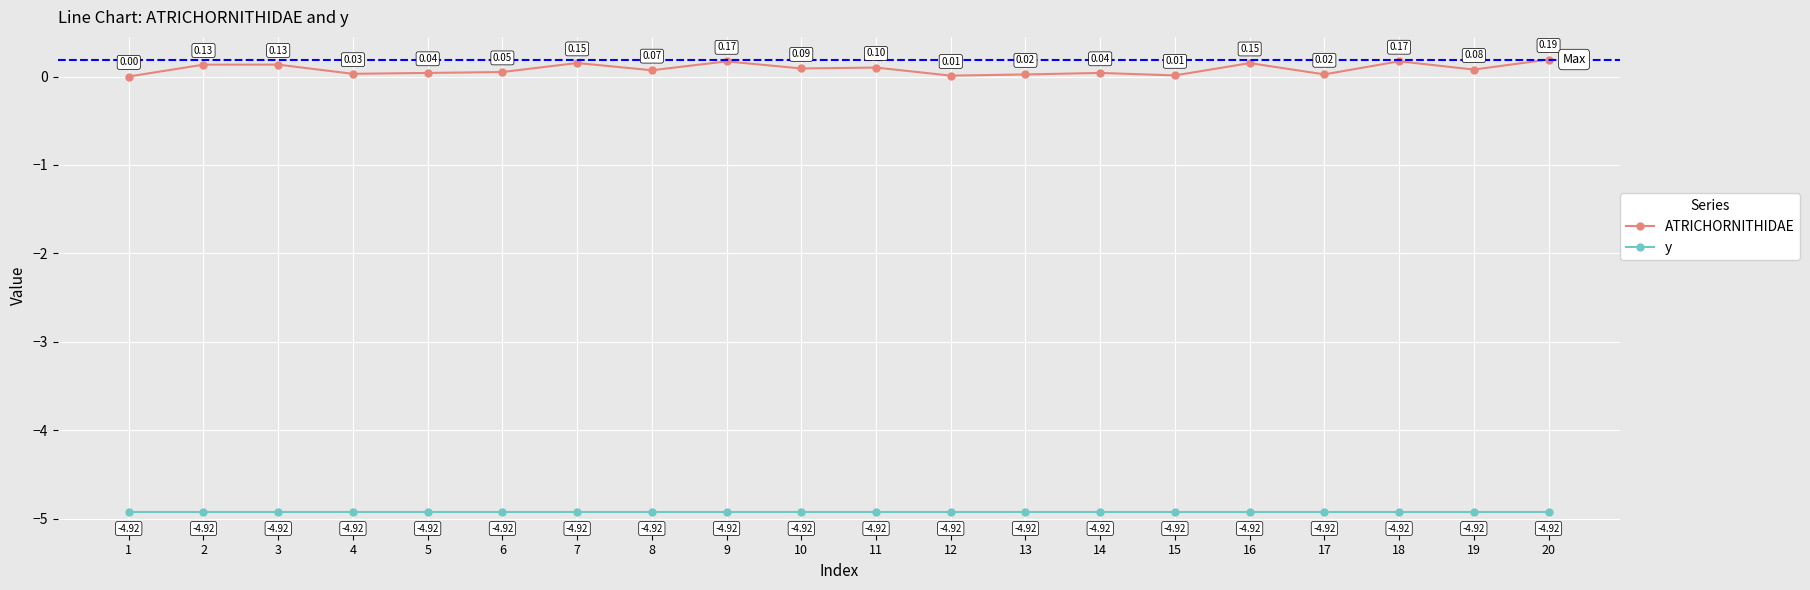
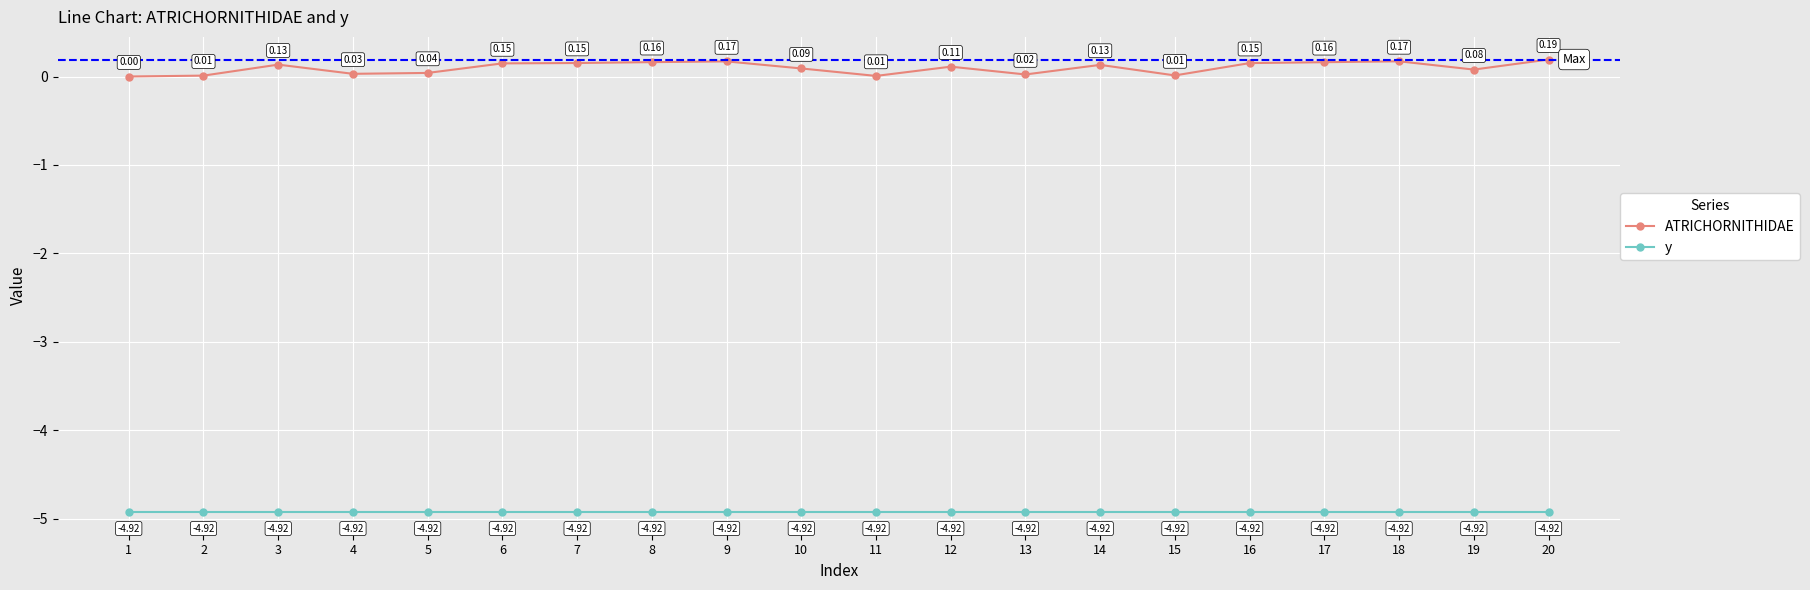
  {
    "ATRICHORNITHIDAE": {
-     "2": 0.13,
-     "6": 0.05,
-     "8": 0.07,
-     "11": 0.10,
-     "12": 0.01,
-     "14": 0.04,
-     "17": 0.02
+     "2": 0.01,
+     "6": 0.15,
+     "8": 0.16,
+     "11": 0.01,
+     "12": 0.11,
+     "14": 0.13,
+     "17": 0.16
    }
  }
